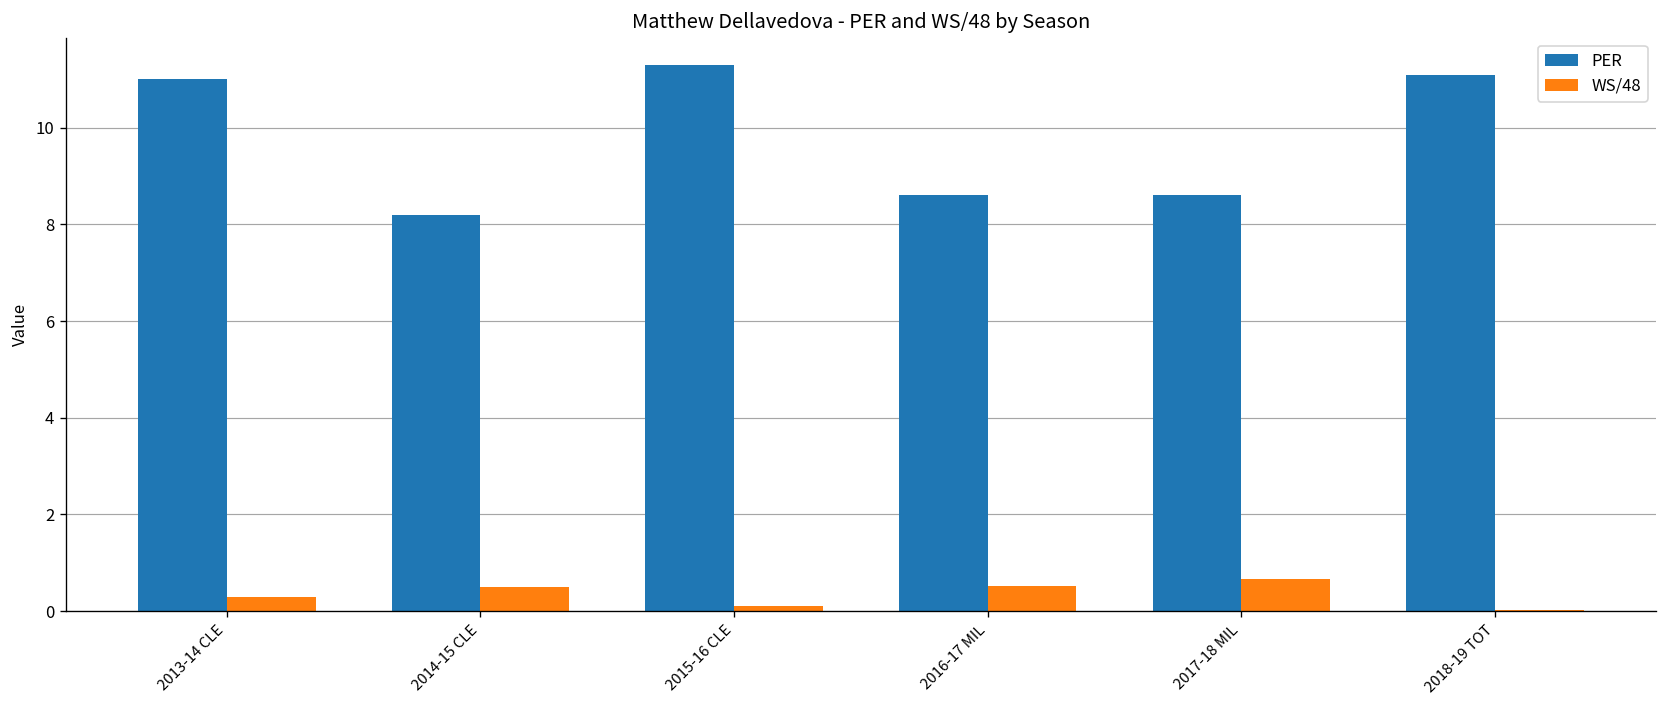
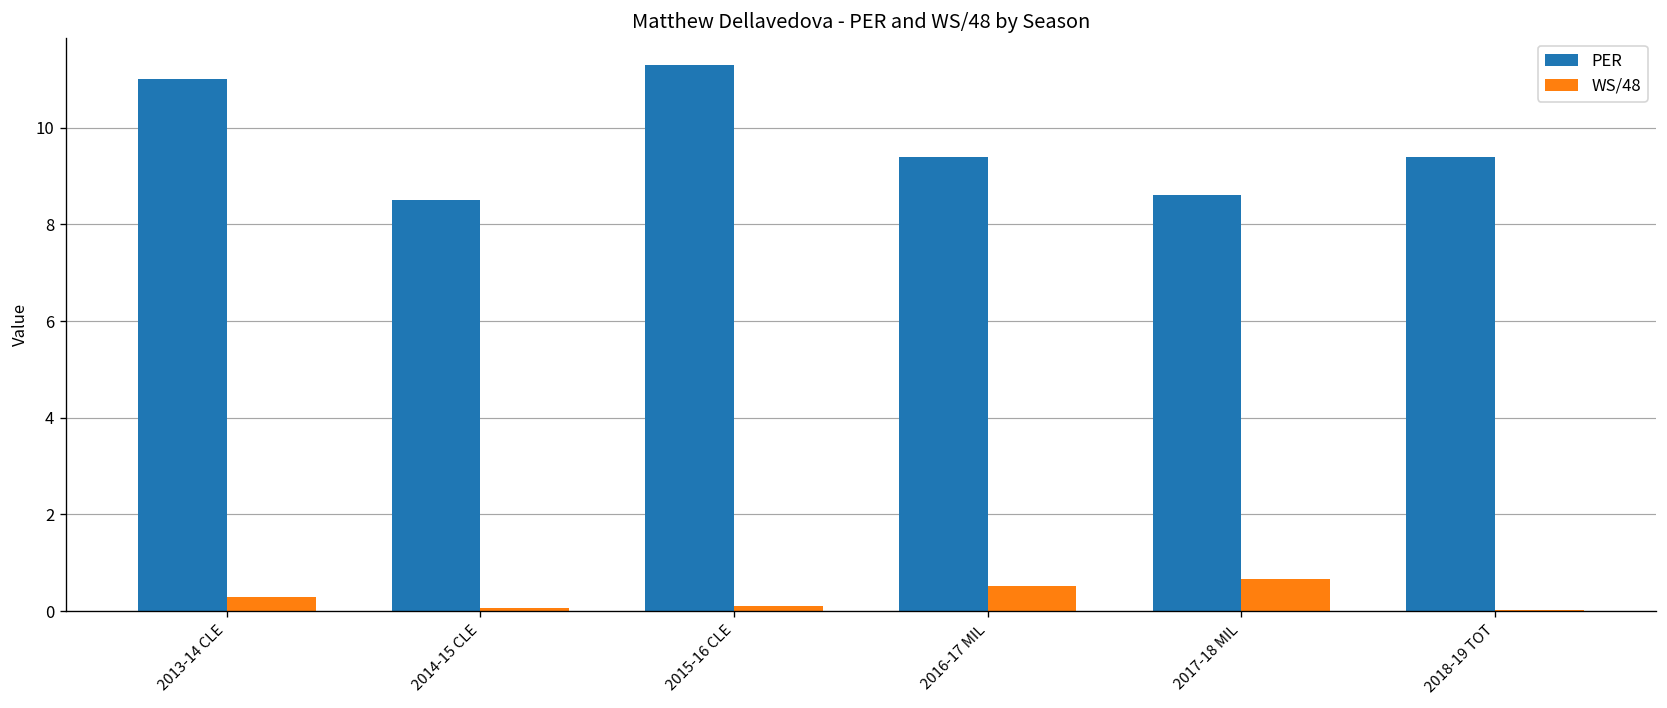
  {
    "PER": {
      "2013-14 CLE": 11.0,
-     "2014-15 CLE": 8.2,
+     "2014-15 CLE": 8.5,
      "2015-16 CLE": 11.3,
-     "2016-17 MIL": 8.6,
+     "2016-17 MIL": 9.4,
      "2017-18 MIL": 8.6,
-     "2018-19 TOT": 11.1
+     "2018-19 TOT": 9.4
    },
    "WS/48": {
      "2013-14 CLE": 0.3,
-     "2014-15 CLE": 0.5,
+     "2014-15 CLE": 0.1,
      "2015-16 CLE": 0.1,
      "2016-17 MIL": 0.5,
      "2017-18 MIL": 0.7
    }
  }
